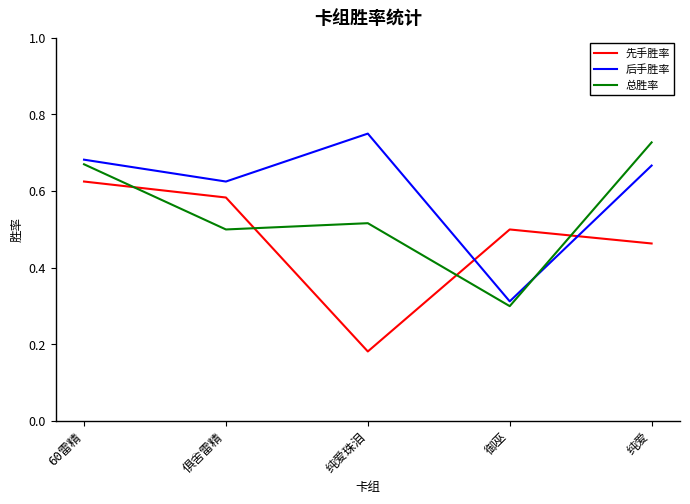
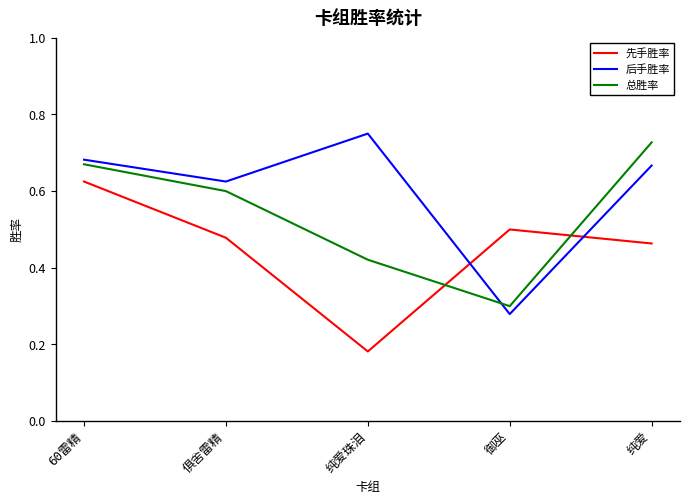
  {
    "先手胜率": {
      "60雷精": 0.63,
-     "俱舍雷精": 0.58,
+     "俱舍雷精": 0.48,
      "纯爱珠泪": 0.18,
      "御巫": 0.50,
      "纯爱": 0.46
    },
    "后手胜率": {
      "60雷精": 0.68,
      "俱舍雷精": 0.63,
      "纯爱珠泪": 0.75,
-     "御巫": 0.31,
+     "御巫": 0.28,
      "纯爱": 0.67
    },
    "总胜率": {
      "60雷精": 0.67,
-     "俱舍雷精": 0.5,
-     "纯爱珠泪": 0.52,
+     "俱舍雷精": 0.6,
+     "纯爱珠泪": 0.42,
      "御巫": 0.30,
      "纯爱": 0.73
    }
  }
